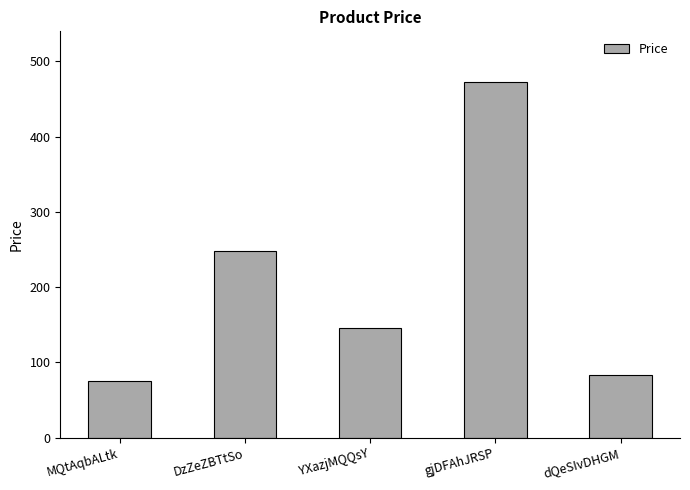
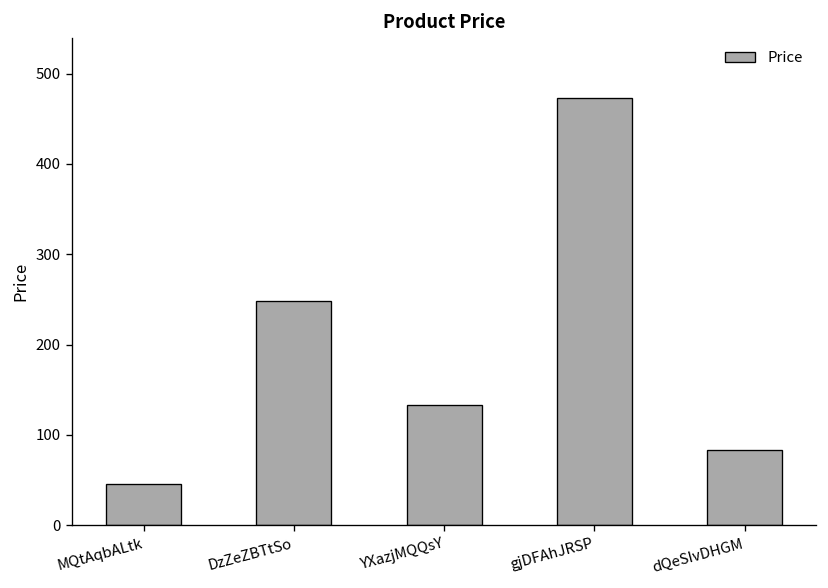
  {
-   "MQtAqbALtk": 70,
+   "MQtAqbALtk": 50,
    "DzZeZBTtSo": 250,
-   "YXazjMQQsY": 150,
+   "YXazjMQQsY": 130,
    "gjDFAhJRSP": 470,
    "dQeSIvDHGM": 80
  }
